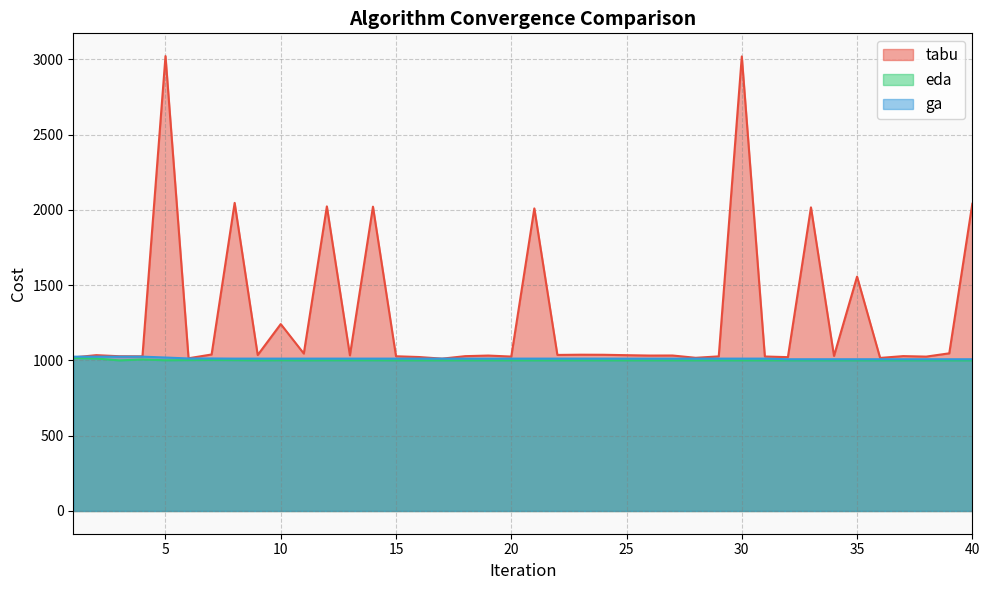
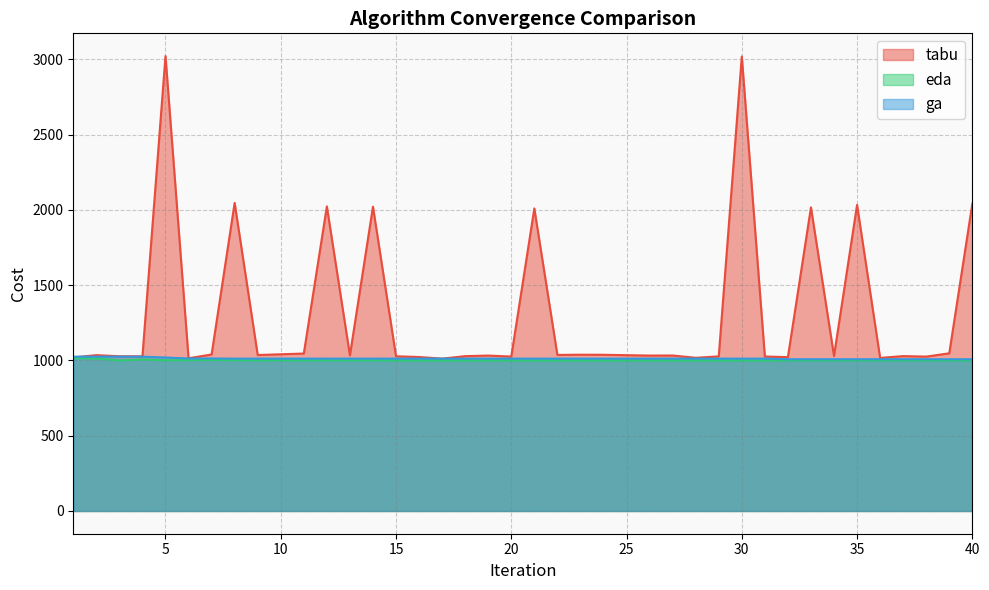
  {
    "tabu": {
      "5": 3020,
-     "10": 1240,
+     "10": 1040,
      "25": 1030,
      "30": 3020,
-     "35": 1560,
+     "35": 2030,
      "40": 2040
    },
    "eda": {
      "5": 1000
    },
    "ga": {
      "5": 1020
    }
  }
